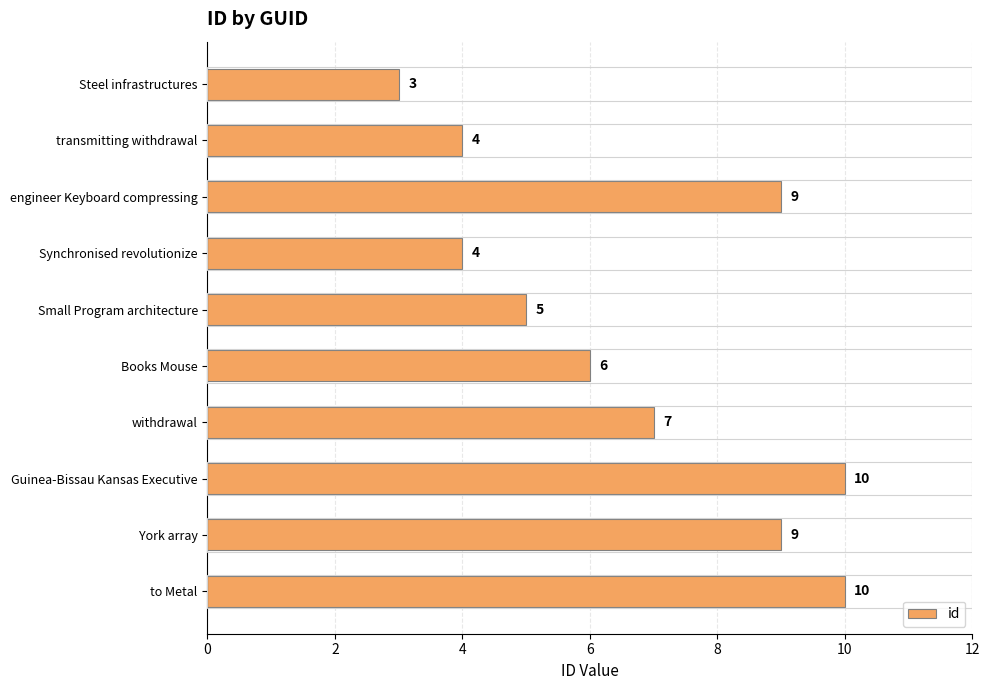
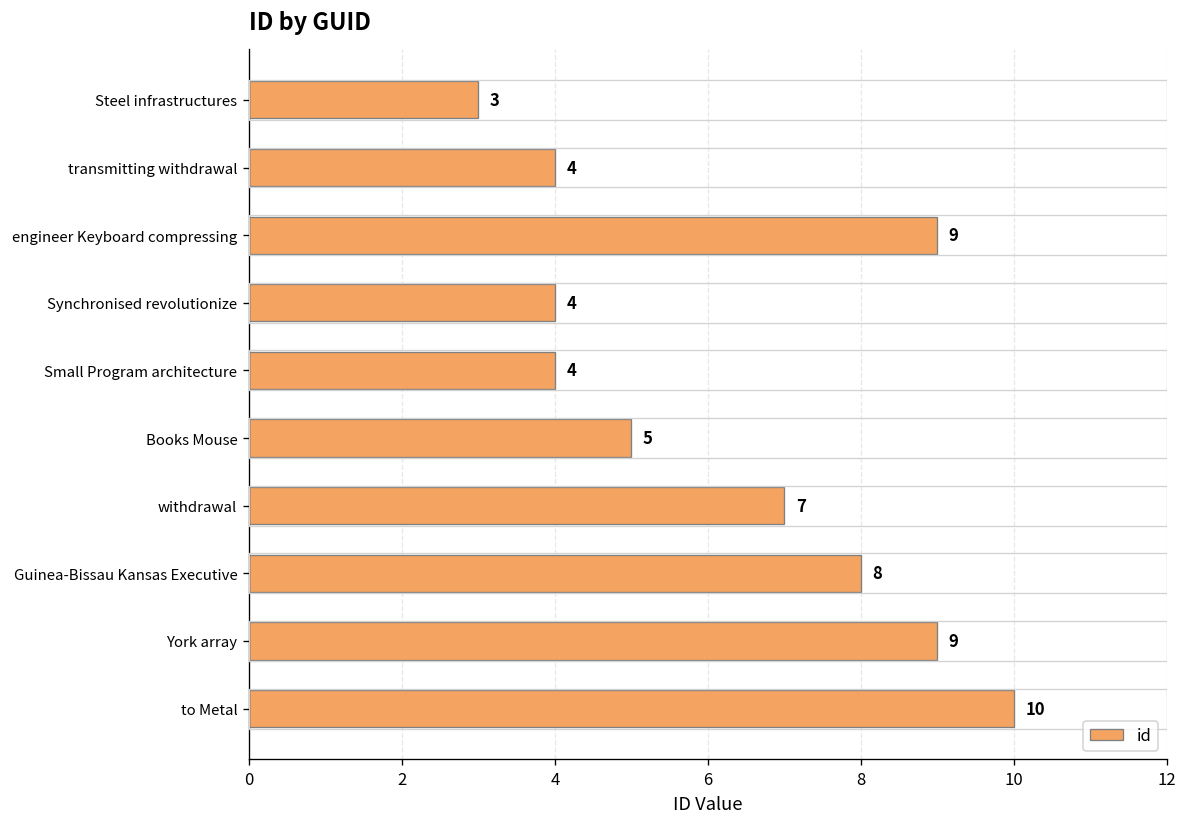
  {
    "Steel infrastructures": 3,
    "transmitting withdrawal": 4,
    "engineer Keyboard compressing": 9,
    "Synchronised revolutionize": 4,
-   "Small Program architecture": 5,
-   "Books Mouse": 6,
+   "Small Program architecture": 4,
+   "Books Mouse": 5,
    "withdrawal": 7,
-   "Guinea-Bissau Kansas Executive": 10,
+   "Guinea-Bissau Kansas Executive": 8,
    "York array": 9,
    "to Metal": 10
  }
